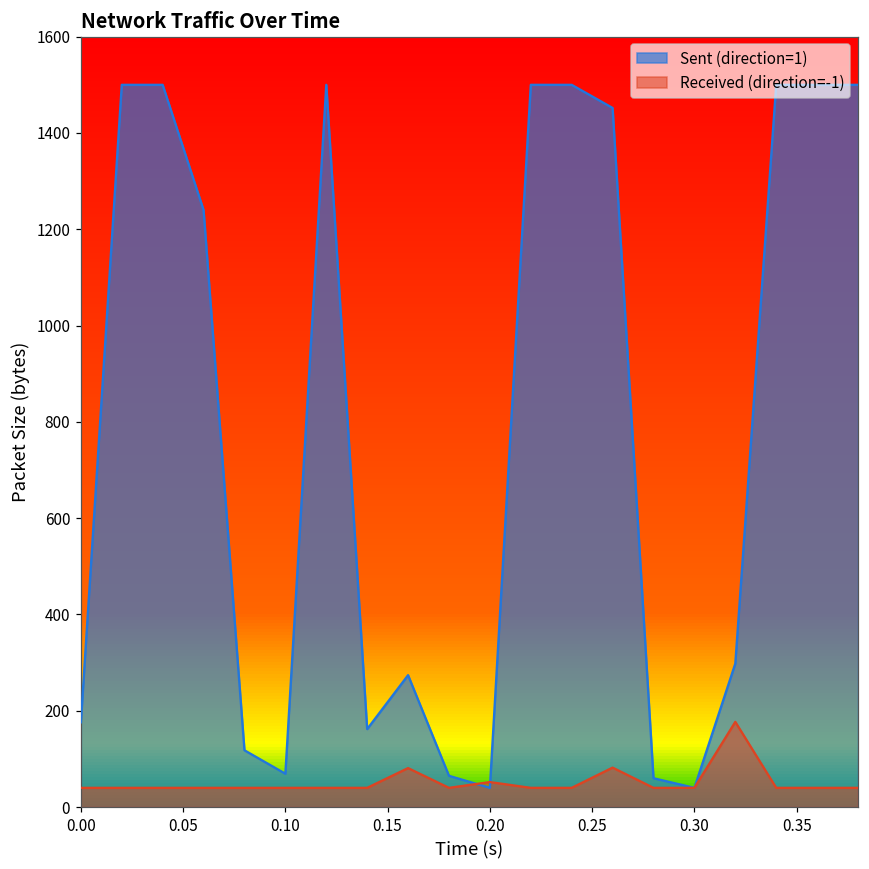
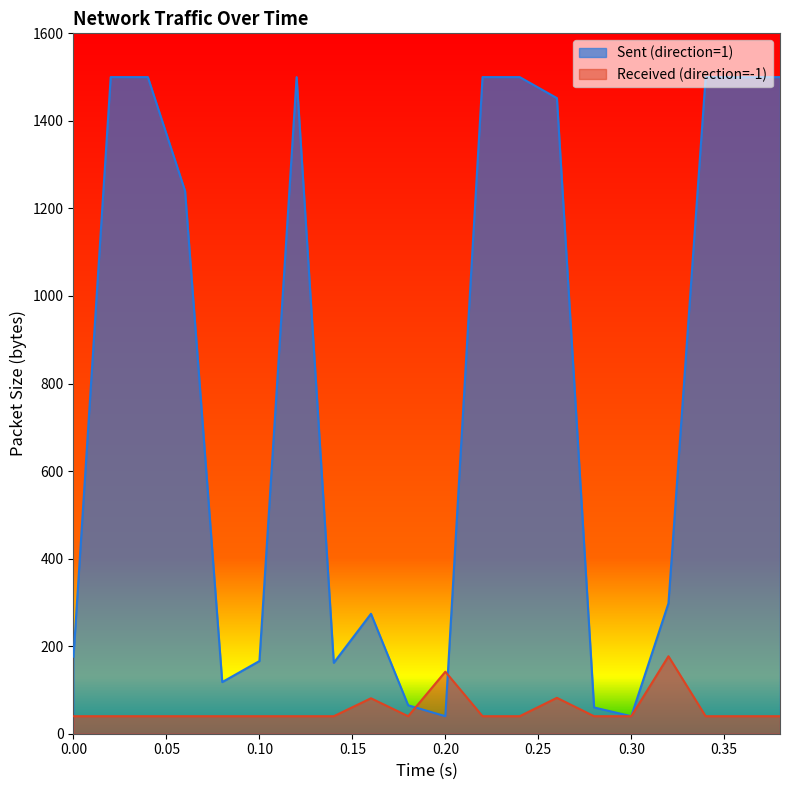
  {
    "Sent (direction=1)": {
      "0.00": 180,
-     "0.10": 70,
+     "0.10": 170,
      "0.20": 40
    },
    "Received (direction=-1)": {
      "0.00": 40,
      "0.10": 40,
-     "0.20": 50
+     "0.20": 140
    }
  }
